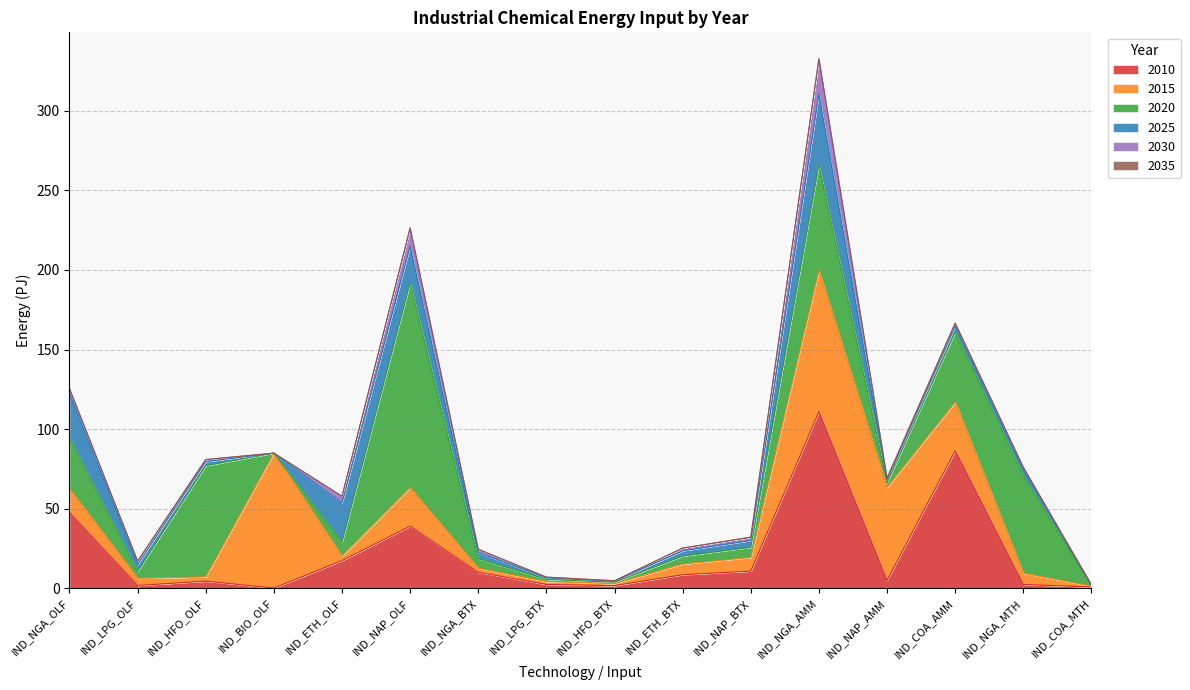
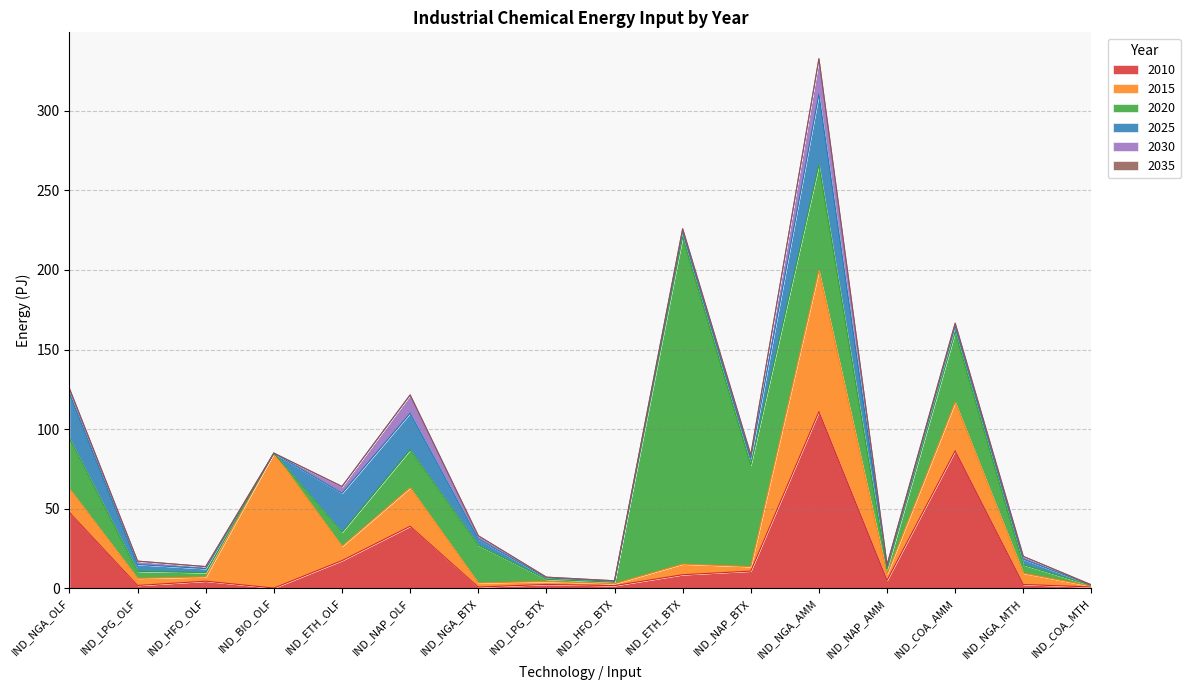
  {
    "2010": {
      "IND_NGA_OLF": 47,
      "IND_LPG_OLF": 2,
      "IND_HFO_OLF": 4,
      "IND_BIO_OLF": 0,
      "IND_ETH_OLF": 17,
      "IND_NAP_OLF": 39,
-     "IND_NGA_BTX": 10,
+     "IND_NGA_BTX": 1,
      "IND_LPG_BTX": 2,
      "IND_ETH_BTX": 8,
      "IND_NAP_BTX": 11,
      "IND_NGA_AMM": 111,
      "IND_NAP_AMM": 5,
      "IND_COA_AMM": 86,
      "IND_NGA_MTH": 2
    },
    "2015": {
      "IND_NGA_OLF": 15,
      "IND_LPG_OLF": 4,
      "IND_HFO_OLF": 3,
-     "IND_ETH_OLF": 3,
+     "IND_ETH_OLF": 9,
      "IND_NAP_OLF": 24,
      "IND_NGA_BTX": 3,
      "IND_ETH_BTX": 7,
-     "IND_NAP_BTX": 9,
+     "IND_NAP_BTX": 3,
      "IND_NGA_AMM": 89,
-     "IND_NAP_AMM": 58,
+     "IND_NAP_AMM": 4,
      "IND_COA_AMM": 31,
      "IND_NGA_MTH": 7
    },
    "2020": {
      "IND_NGA_OLF": 32,
      "IND_LPG_OLF": 4,
-     "IND_HFO_OLF": 70,
+     "IND_HFO_OLF": 3,
      "IND_ETH_OLF": 9,
-     "IND_NAP_OLF": 129,
-     "IND_NGA_BTX": 6,
-     "IND_ETH_BTX": 5,
-     "IND_NAP_BTX": 6,
+     "IND_NAP_OLF": 24,
+     "IND_NGA_BTX": 24,
+     "IND_ETH_BTX": 206,
+     "IND_NAP_BTX": 64,
      "IND_NGA_AMM": 67,
      "IND_NAP_AMM": 3,
      "IND_COA_AMM": 44,
-     "IND_NGA_MTH": 61
+     "IND_NGA_MTH": 5
    },
    "2025": {
      "IND_NGA_OLF": 28,
      "IND_LPG_OLF": 4,
      "IND_ETH_OLF": 25,
      "IND_NAP_OLF": 23,
      "IND_NGA_BTX": 4,
      "IND_ETH_BTX": 3,
      "IND_NAP_BTX": 4,
      "IND_NGA_AMM": 44,
      "IND_COA_AMM": 4,
      "IND_NGA_MTH": 4
    }
  }
